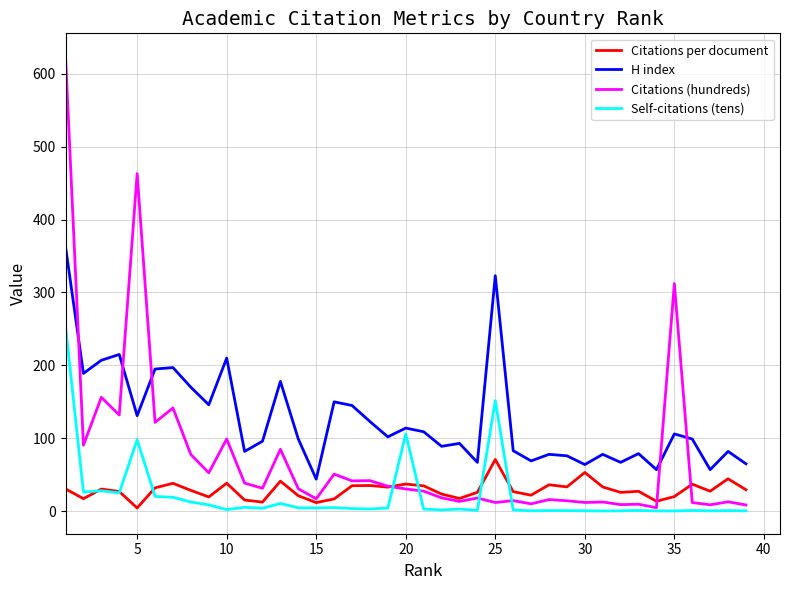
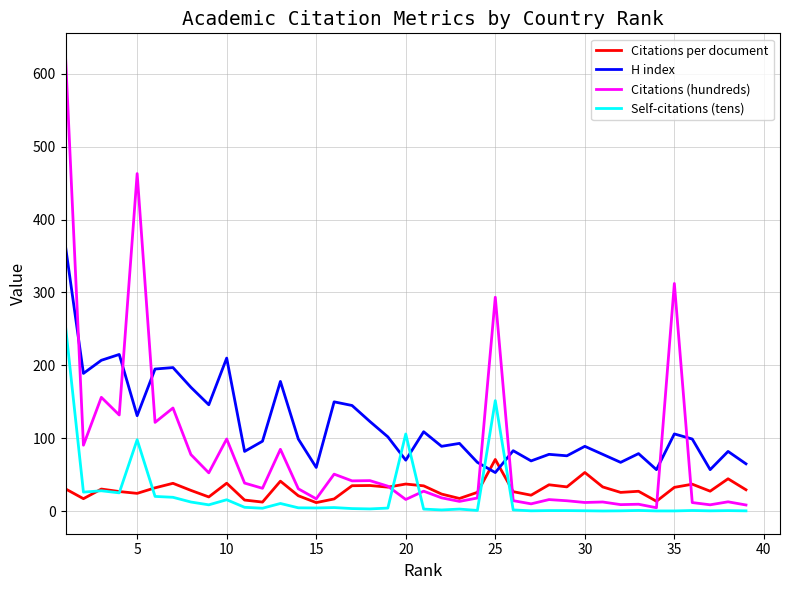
  {
    "Citations per document": {
-     "5": 0,
+     "5": 20,
      "10": 40,
      "15": 10,
      "20": 40,
      "25": 70,
      "30": 50,
-     "35": 20
+     "35": 30
    },
    "H index": {
      "5": 130,
      "10": 210,
-     "15": 40,
-     "20": 110,
-     "25": 320,
-     "30": 60,
+     "15": 60,
+     "20": 70,
+     "25": 50,
+     "30": 90,
      "35": 110
    },
    "Citations (hundreds)": {
      "5": 460,
      "10": 100,
      "15": 20,
-     "20": 30,
-     "25": 10,
+     "20": 20,
+     "25": 290,
      "30": 10,
      "35": 310
    },
    "Self-citations (tens)": {
      "5": 100,
-     "10": 0,
+     "10": 20,
      "15": 0,
      "20": 110,
      "25": 150,
      "30": 0,
      "35": 0
    }
  }
